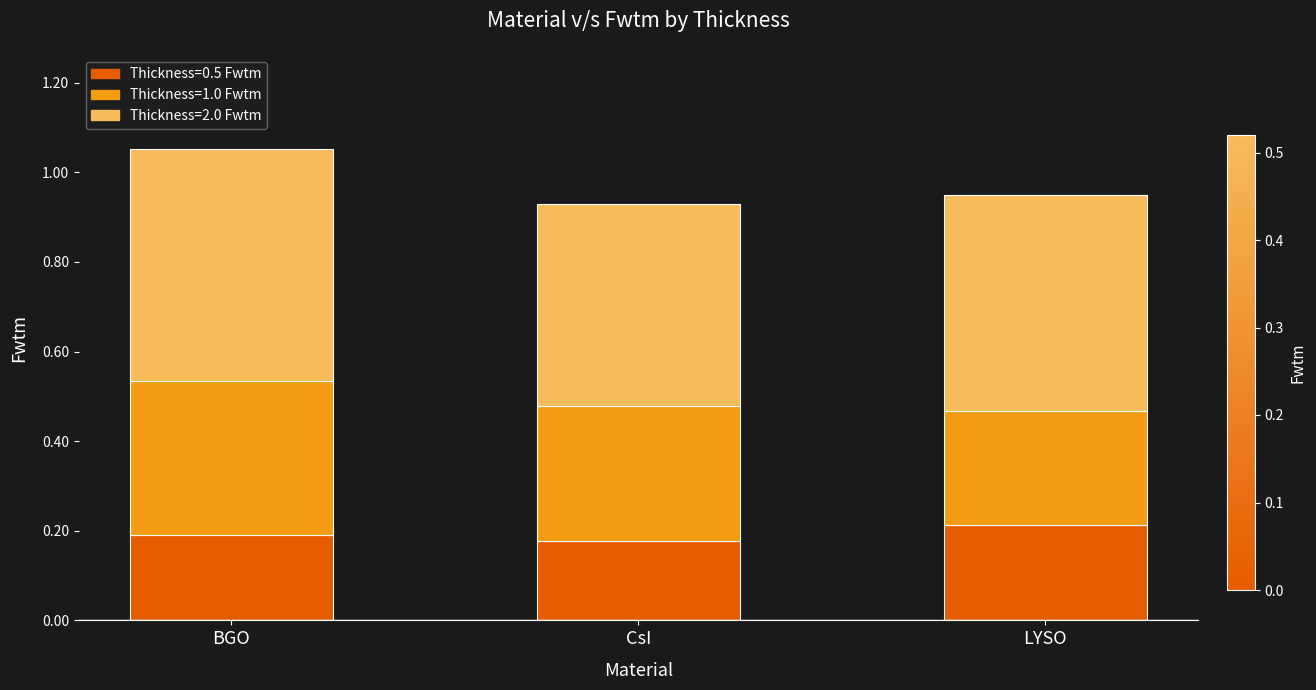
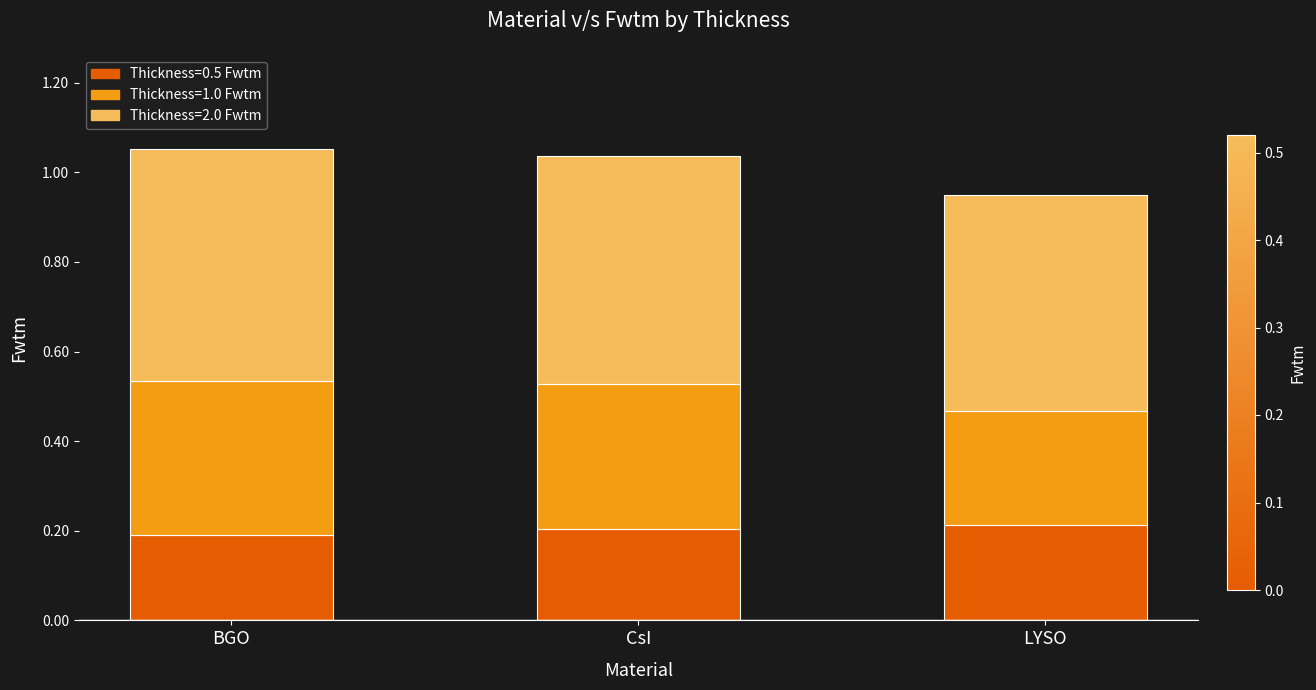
  {
    "Thickness=0.5 Fwtm": {
      "BGO": 0.19,
-     "CsI": 0.18,
+     "CsI": 0.21,
      "LYSO": 0.21
    },
    "Thickness=1.0 Fwtm": {
      "BGO": 0.34,
-     "CsI": 0.30,
+     "CsI": 0.32,
      "LYSO": 0.26
    },
    "Thickness=2.0 Fwtm": {
      "BGO": 0.52,
-     "CsI": 0.45,
+     "CsI": 0.51,
      "LYSO": 0.48
    }
  }
